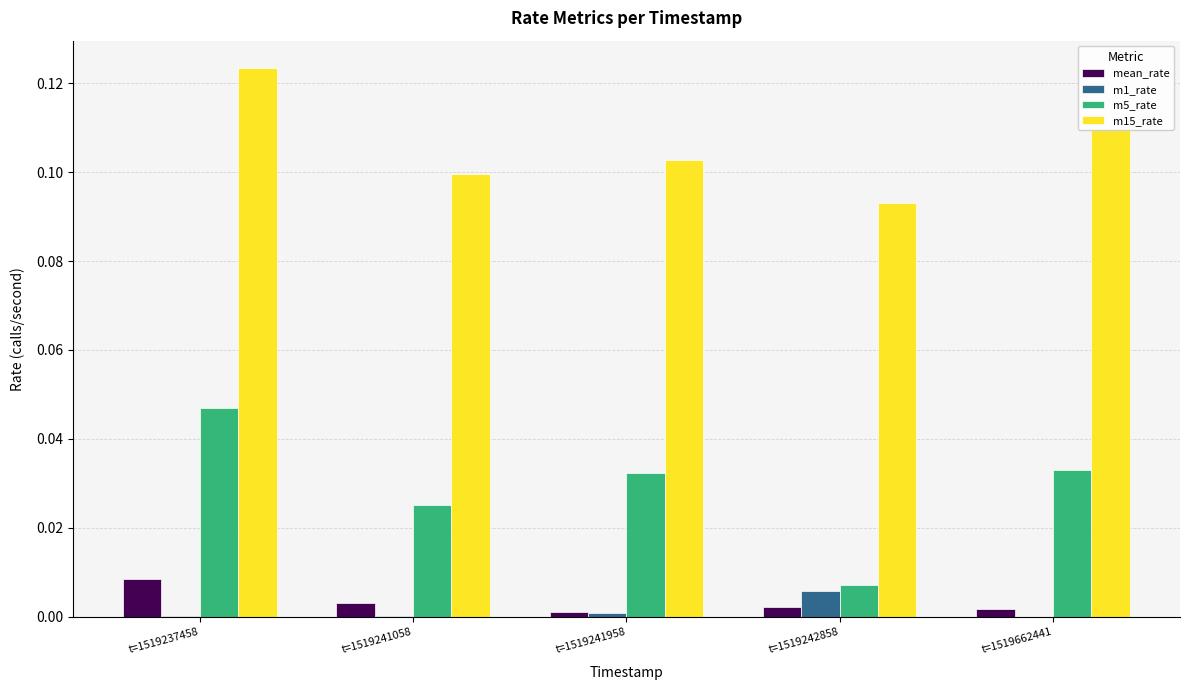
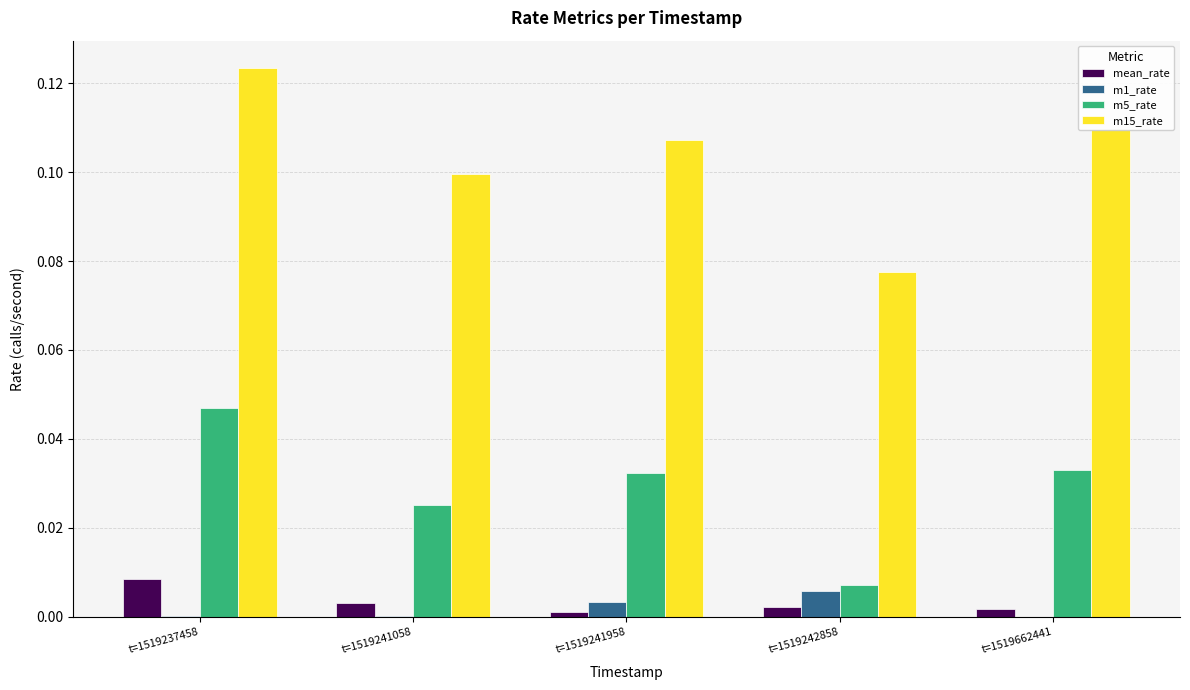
  {
    "mean_rate": {
      "t=1519237458": 0.008,
      "t=1519241058": 0.003,
      "t=1519241958": 0.001,
      "t=1519242858": 0.002,
      "t=1519662441": 0.002
    },
    "m1_rate": {
-     "t=1519241958": 0.001,
+     "t=1519241958": 0.003,
      "t=1519242858": 0.006
    },
    "m5_rate": {
      "t=1519237458": 0.047,
      "t=1519241058": 0.025,
      "t=1519241958": 0.032,
      "t=1519242858": 0.007,
      "t=1519662441": 0.033
    },
    "m15_rate": {
      "t=1519237458": 0.123,
      "t=1519241058": 0.100,
-     "t=1519241958": 0.103,
-     "t=1519242858": 0.093
+     "t=1519241958": 0.107,
+     "t=1519242858": 0.078
    }
  }
